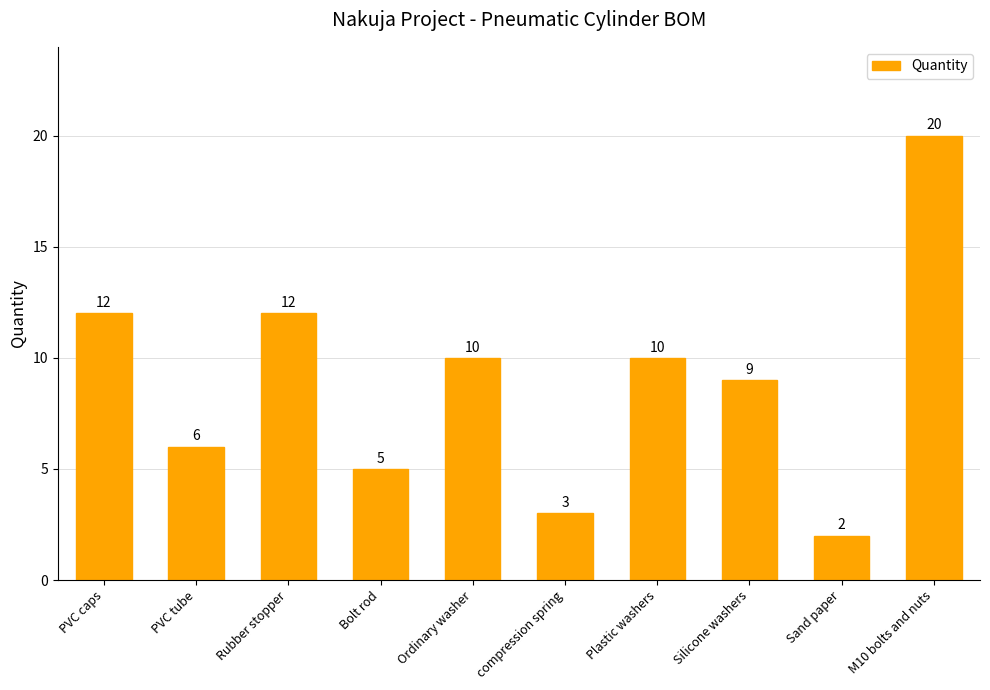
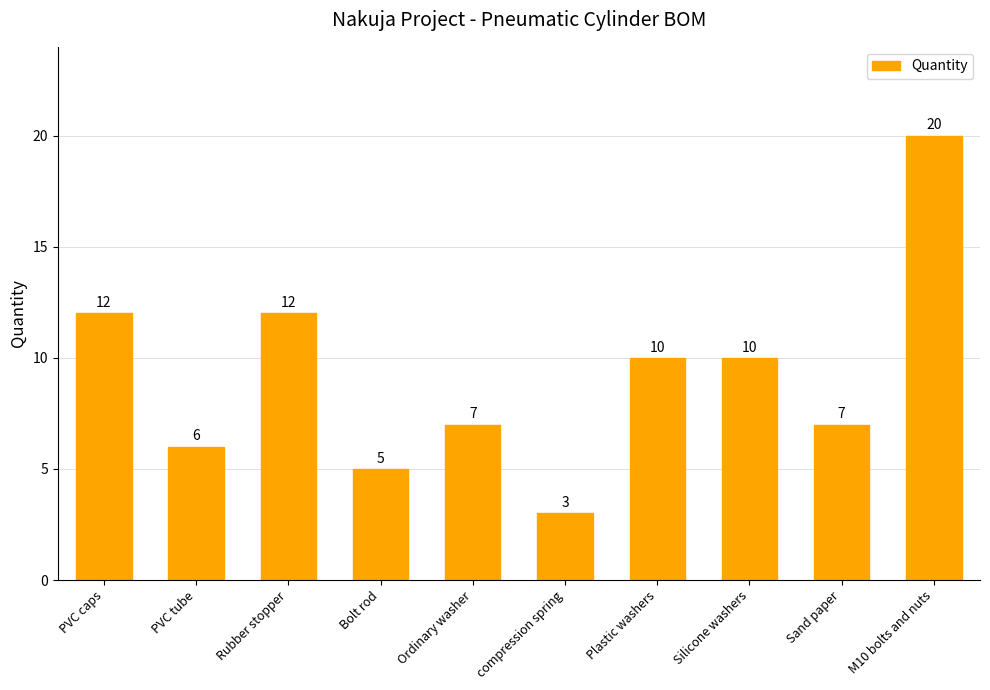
  {
    "PVC caps": 12,
    "PVC tube": 6,
    "Rubber stopper": 12,
    "Bolt rod": 5,
-   "Ordinary washer": 10,
+   "Ordinary washer": 7,
    "compression spring": 3,
    "Plastic washers": 10,
-   "Silicone washers": 9,
-   "Sand paper": 2,
+   "Silicone washers": 10,
+   "Sand paper": 7,
    "M10 bolts and nuts": 20
  }
